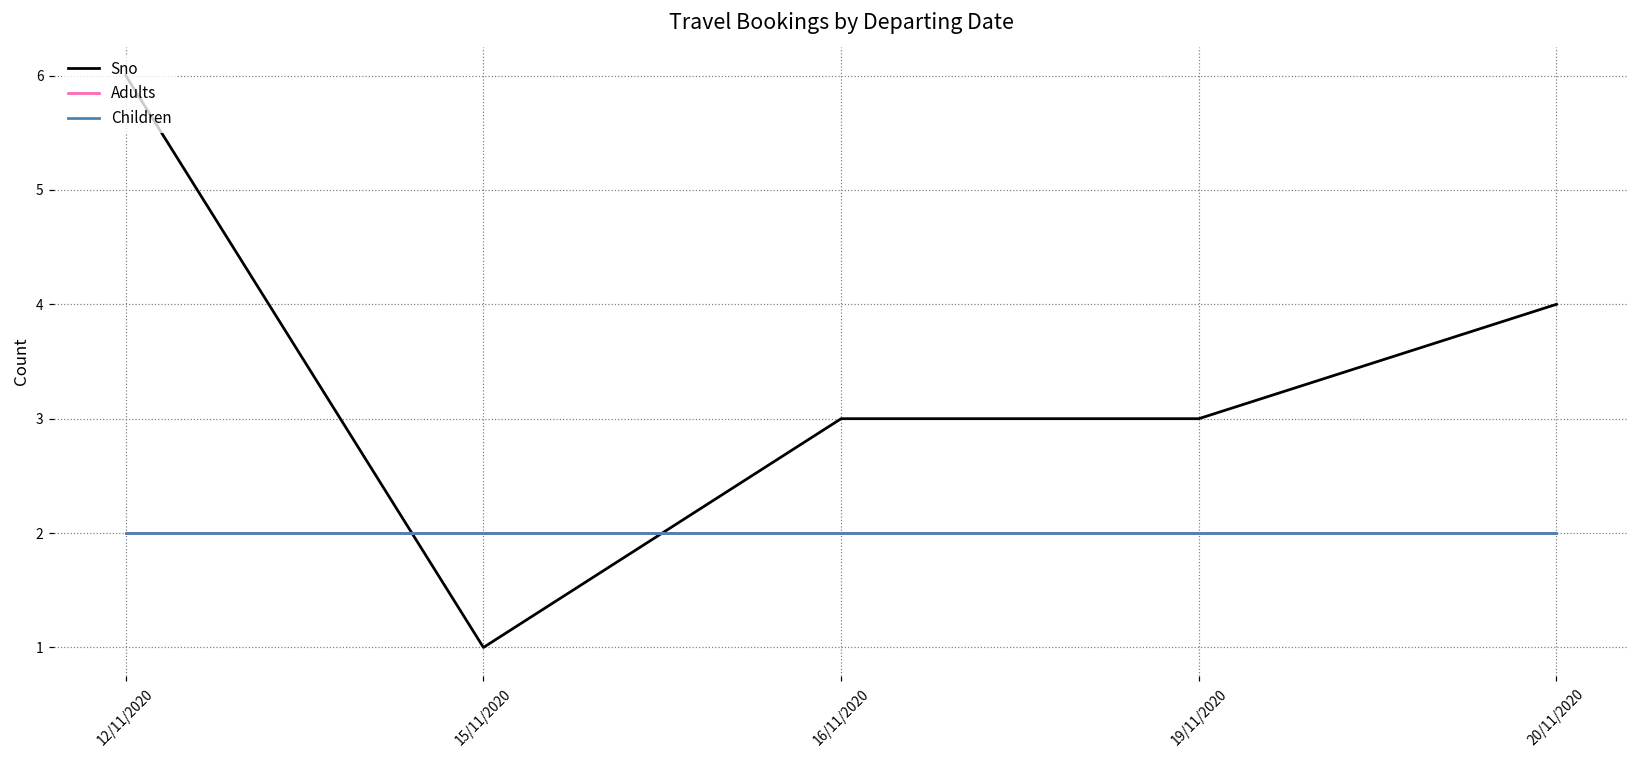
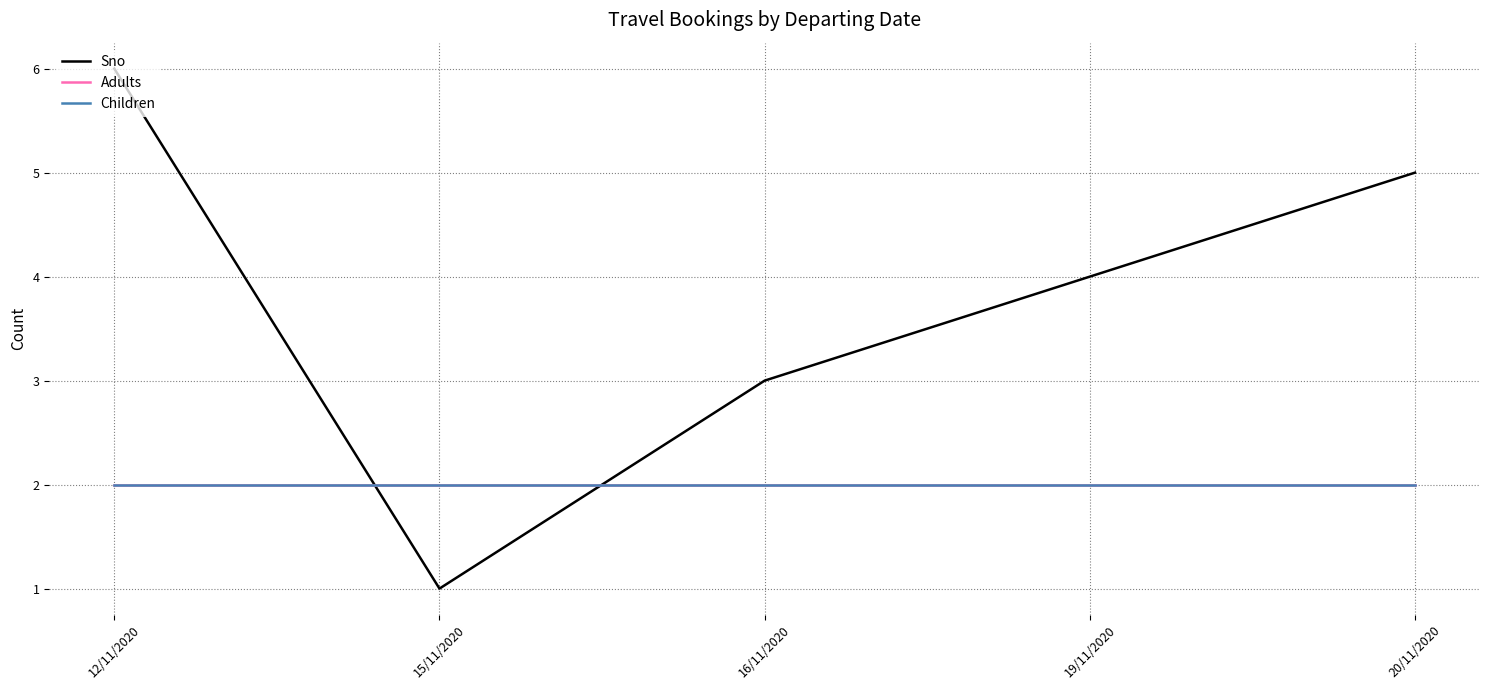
  {
    "Sno": {
      "15/11/2020": 1,
      "16/11/2020": 3,
-     "19/11/2020": 3,
-     "20/11/2020": 4
+     "19/11/2020": 4,
+     "20/11/2020": 5
    },
    "Children": {
      "12/11/2020": 2,
      "15/11/2020": 2,
      "16/11/2020": 2,
      "19/11/2020": 2,
      "20/11/2020": 2
    }
  }
